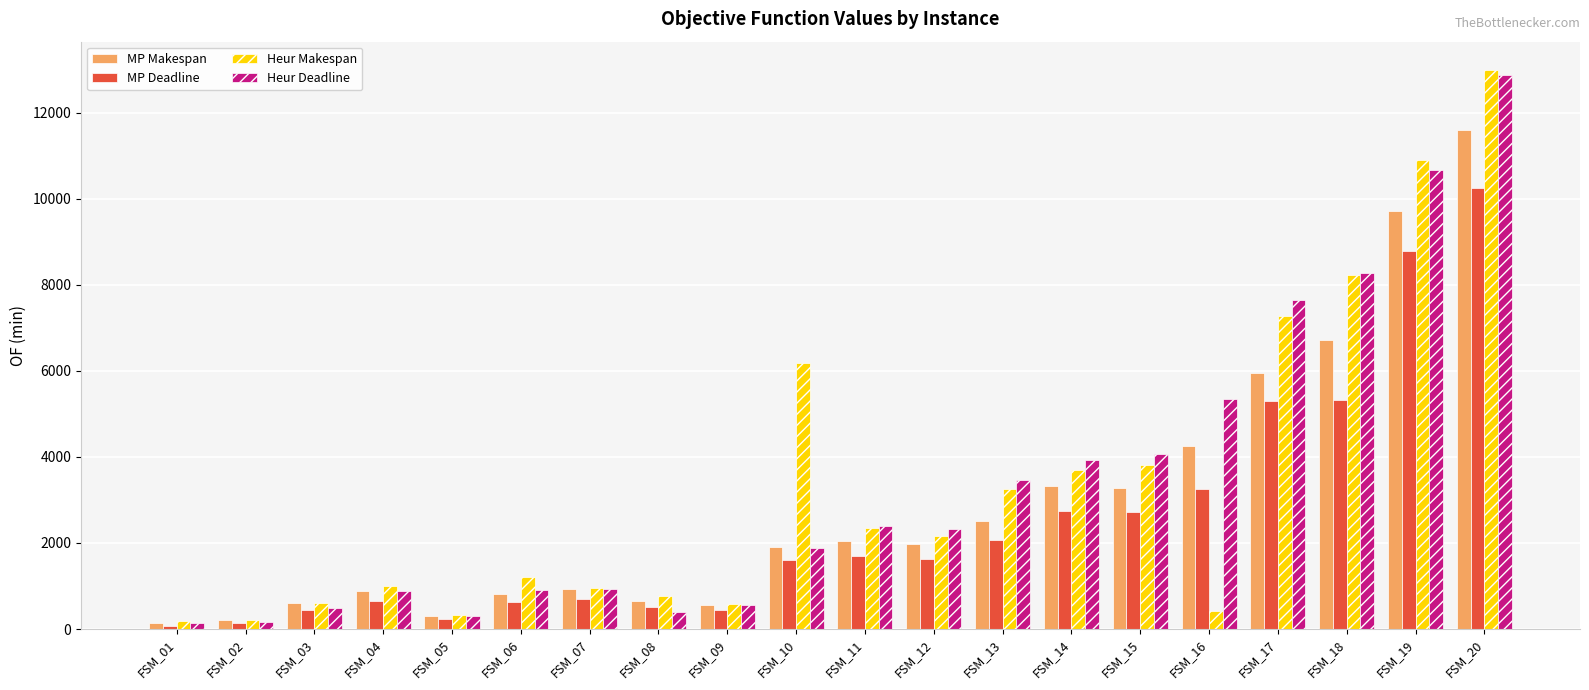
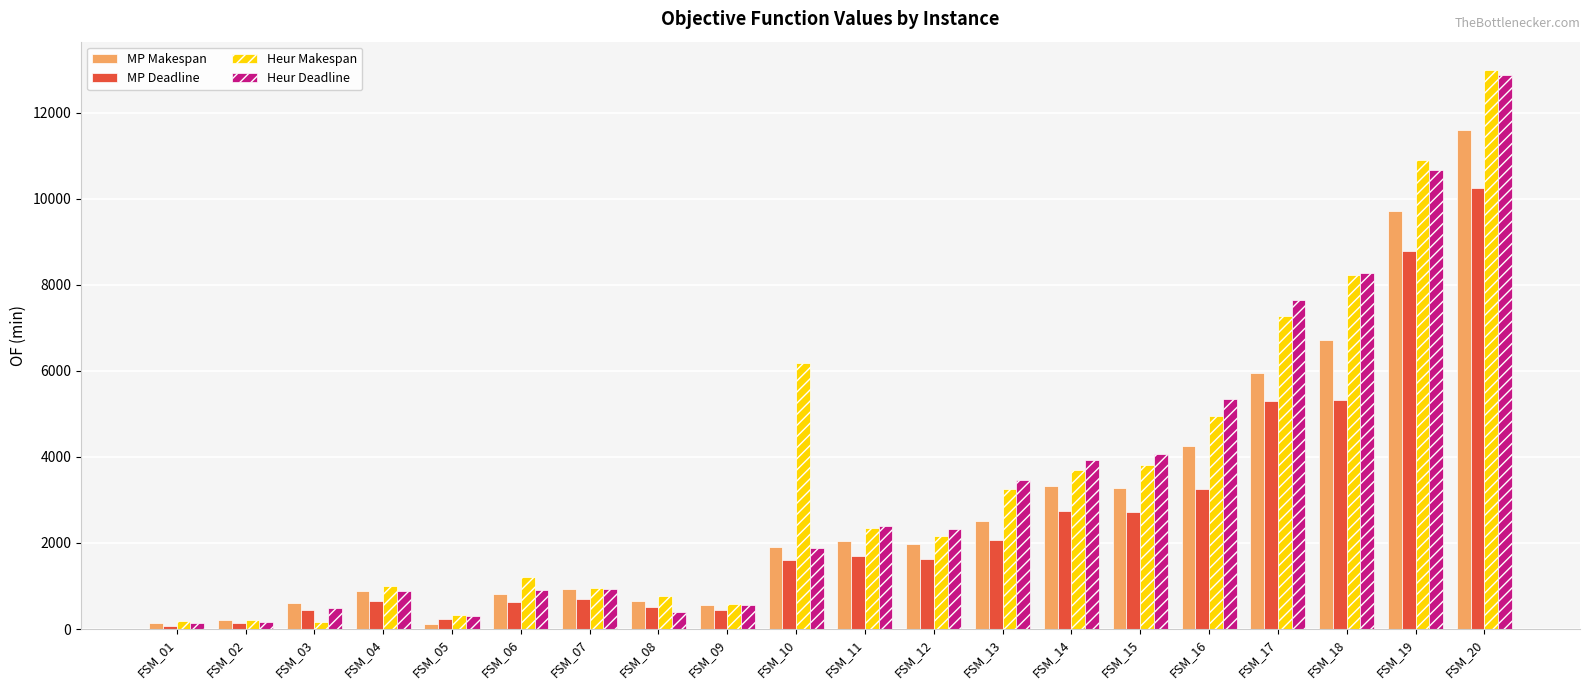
  {
    "MP Makespan": {
      "FSM_01": 100,
      "FSM_02": 200,
      "FSM_03": 600,
      "FSM_04": 900,
-     "FSM_05": 300,
+     "FSM_05": 100,
      "FSM_06": 800,
      "FSM_07": 900,
      "FSM_08": 700,
      "FSM_09": 600,
      "FSM_10": 1900,
      "FSM_11": 2000,
      "FSM_12": 2000,
      "FSM_13": 2500,
      "FSM_14": 3300,
      "FSM_15": 3300,
      "FSM_16": 4200,
      "FSM_17": 6000,
      "FSM_18": 6700,
      "FSM_19": 9700,
      "FSM_20": 11600
    },
    "MP Deadline": {
      "FSM_01": 100,
      "FSM_02": 100,
      "FSM_03": 400,
      "FSM_04": 700,
      "FSM_05": 200,
      "FSM_06": 600,
      "FSM_07": 700,
      "FSM_08": 500,
      "FSM_09": 400,
      "FSM_10": 1600,
      "FSM_11": 1700,
      "FSM_12": 1600,
      "FSM_13": 2100,
      "FSM_14": 2700,
      "FSM_15": 2700,
      "FSM_16": 3300,
      "FSM_17": 5300,
      "FSM_18": 5300,
      "FSM_19": 8800,
      "FSM_20": 10300
    },
    "Heur Makespan": {
      "FSM_01": 200,
      "FSM_02": 200,
-     "FSM_03": 600,
+     "FSM_03": 200,
      "FSM_04": 1000,
      "FSM_05": 300,
      "FSM_06": 1200,
      "FSM_07": 1000,
      "FSM_08": 800,
      "FSM_09": 600,
      "FSM_10": 6200,
      "FSM_11": 2300,
      "FSM_12": 2200,
      "FSM_13": 3300,
      "FSM_14": 3700,
      "FSM_15": 3800,
-     "FSM_16": 400,
+     "FSM_16": 4900,
      "FSM_17": 7300,
      "FSM_18": 8200,
      "FSM_19": 10900,
      "FSM_20": 13000
    },
    "Heur Deadline": {
      "FSM_01": 100,
      "FSM_02": 200,
      "FSM_03": 500,
      "FSM_04": 900,
      "FSM_05": 300,
      "FSM_06": 900,
      "FSM_07": 900,
      "FSM_08": 400,
      "FSM_09": 600,
      "FSM_10": 1900,
      "FSM_11": 2400,
      "FSM_12": 2300,
      "FSM_13": 3500,
      "FSM_14": 3900,
      "FSM_15": 4100,
      "FSM_16": 5300,
      "FSM_17": 7700,
      "FSM_18": 8300,
      "FSM_19": 10700,
      "FSM_20": 12900
    }
  }
